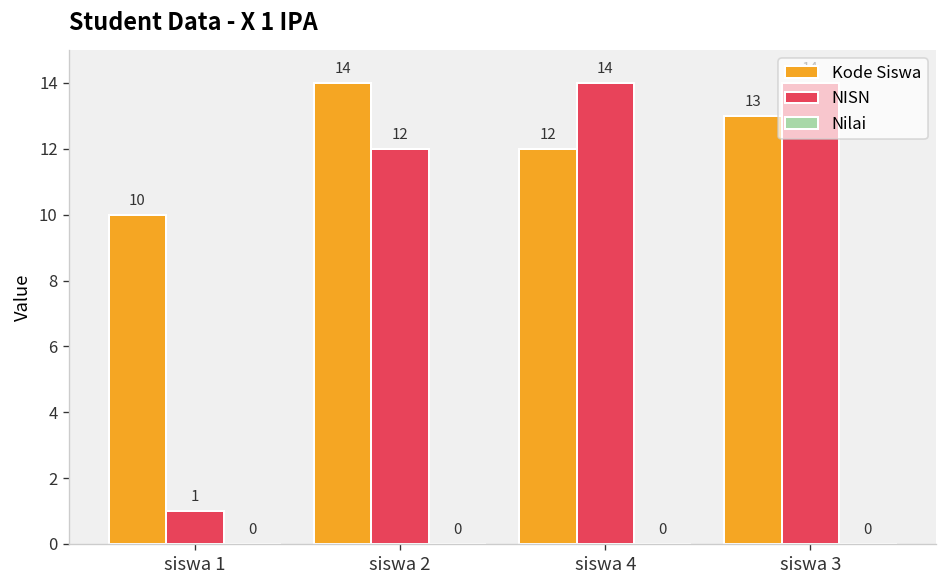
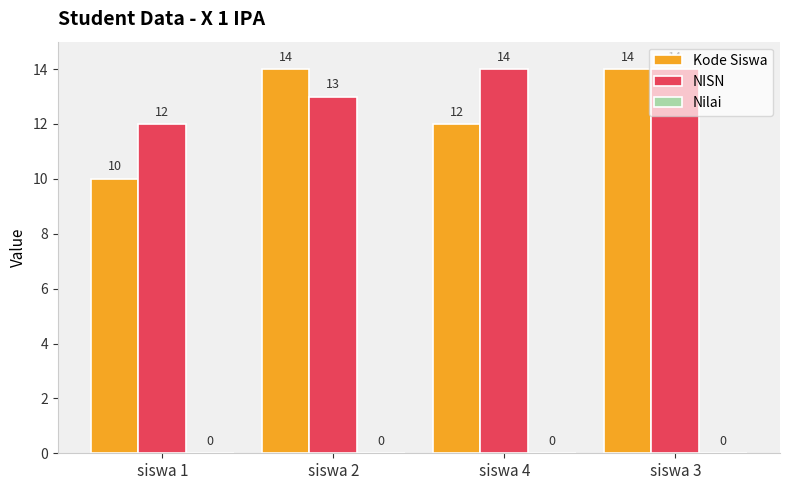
  {
    "Kode Siswa": {
      "siswa 1": 10,
      "siswa 2": 14,
      "siswa 4": 12,
-     "siswa 3": 13
+     "siswa 3": 14
    },
    "NISN": {
-     "siswa 1": 1,
-     "siswa 2": 12,
+     "siswa 1": 12,
+     "siswa 2": 13,
      "siswa 4": 14
    },
    "Nilai": {
      "siswa 1": 0,
      "siswa 2": 0,
      "siswa 4": 0,
      "siswa 3": 0
    }
  }
